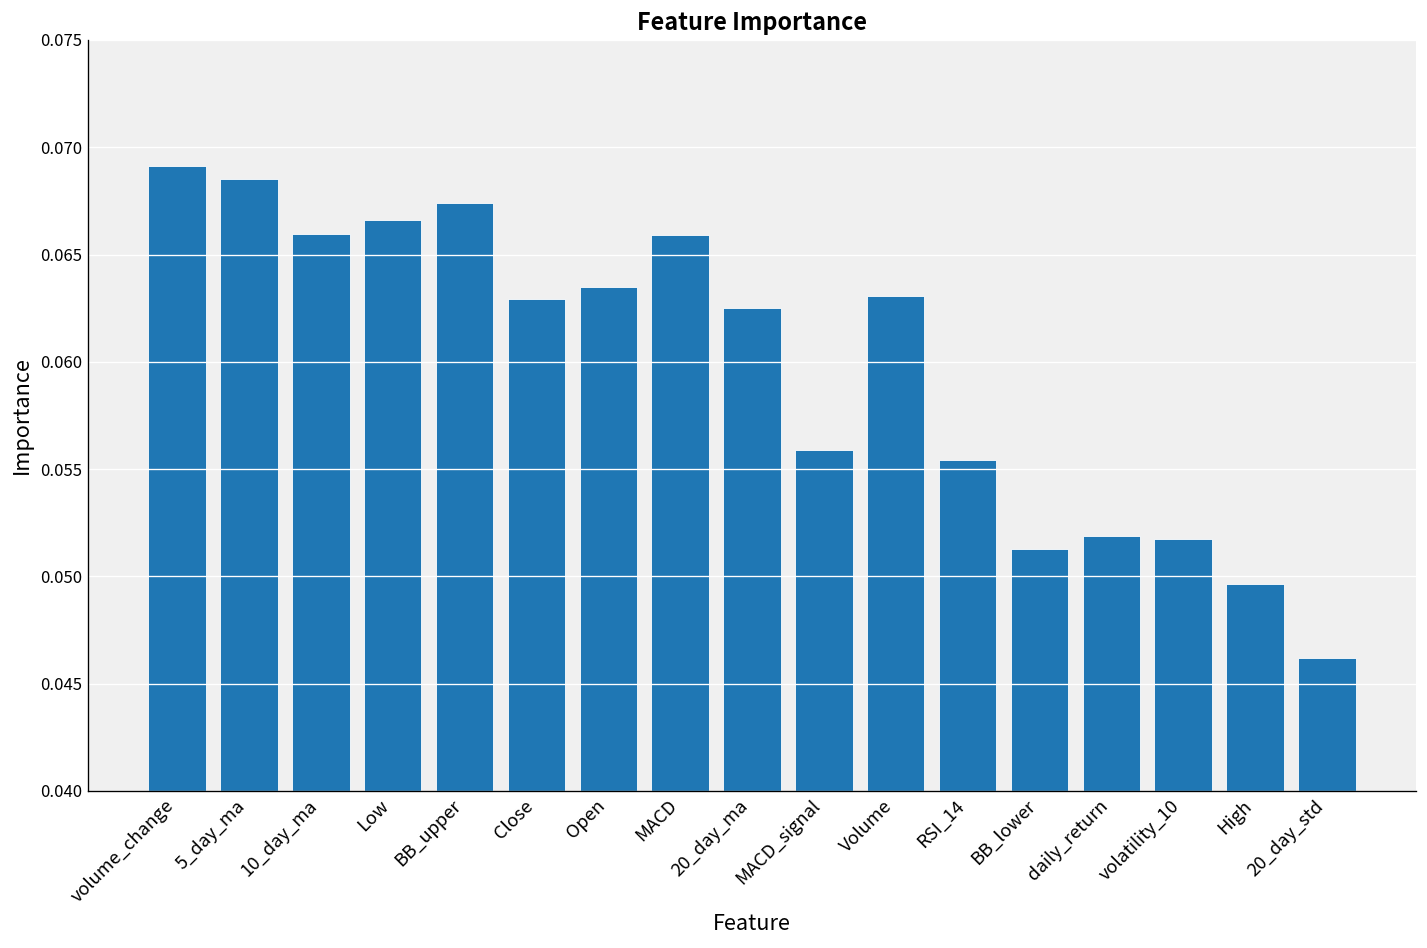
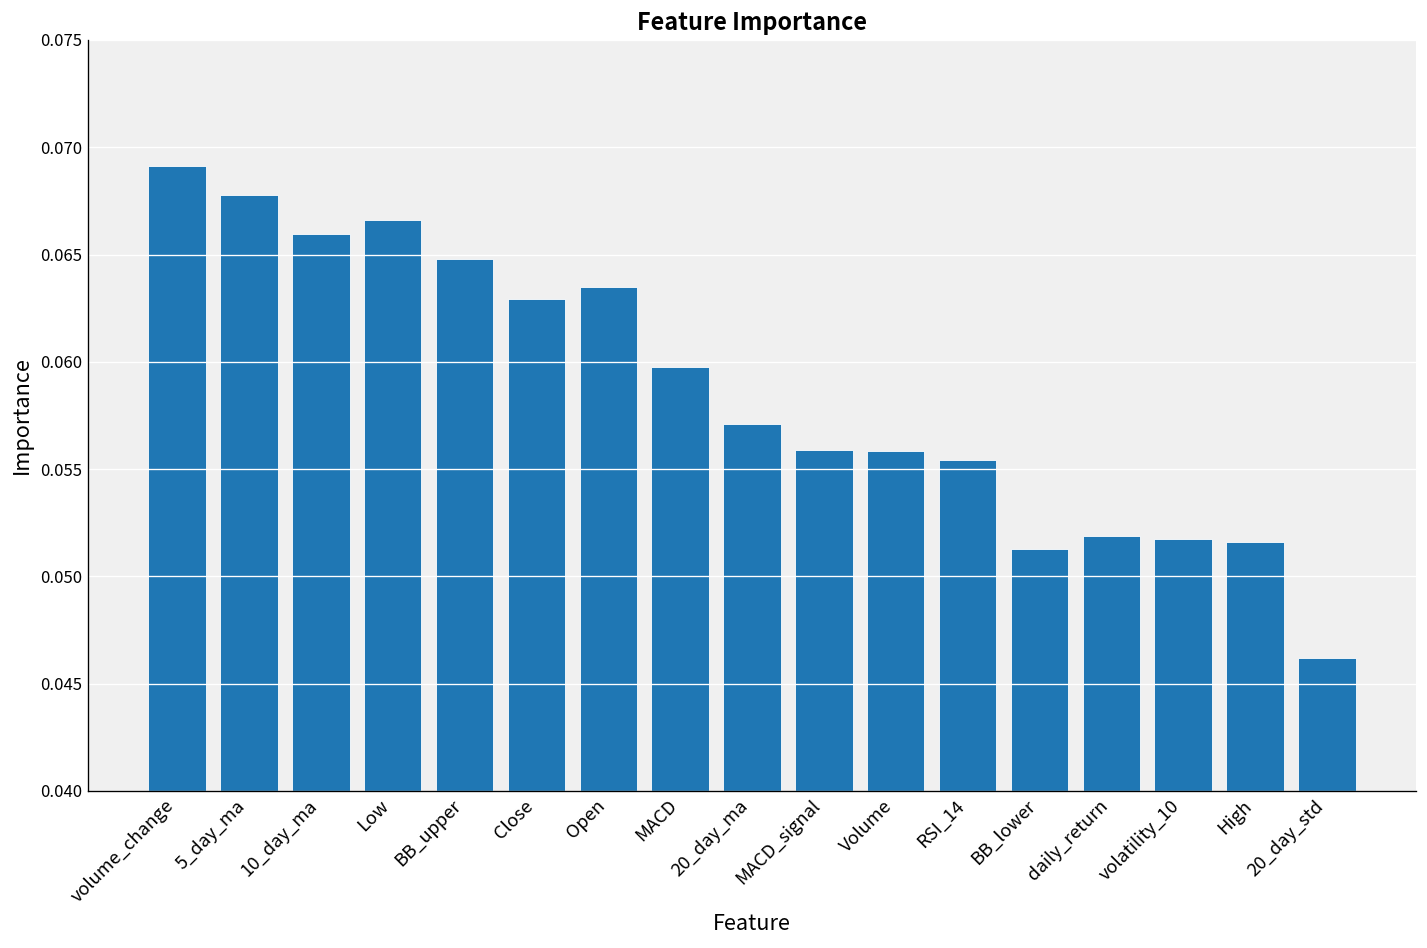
  {
    "volume_change": 0.0691,
-   "5_day_ma": 0.0685,
+   "5_day_ma": 0.0678,
    "10_day_ma": 0.0660,
    "Low": 0.0666,
-   "BB_upper": 0.0674,
+   "BB_upper": 0.0648,
    "Close": 0.0629,
    "Open": 0.0635,
-   "MACD": 0.0659,
-   "20_day_ma": 0.0625,
+   "MACD": 0.0597,
+   "20_day_ma": 0.0571,
    "MACD_signal": 0.0559,
-   "Volume": 0.0631,
+   "Volume": 0.0558,
    "RSI_14": 0.0554,
    "BB_lower": 0.0513,
    "daily_return": 0.0519,
    "volatility_10": 0.0517,
-   "High": 0.0496,
+   "High": 0.0516,
    "20_day_std": 0.0462
  }
